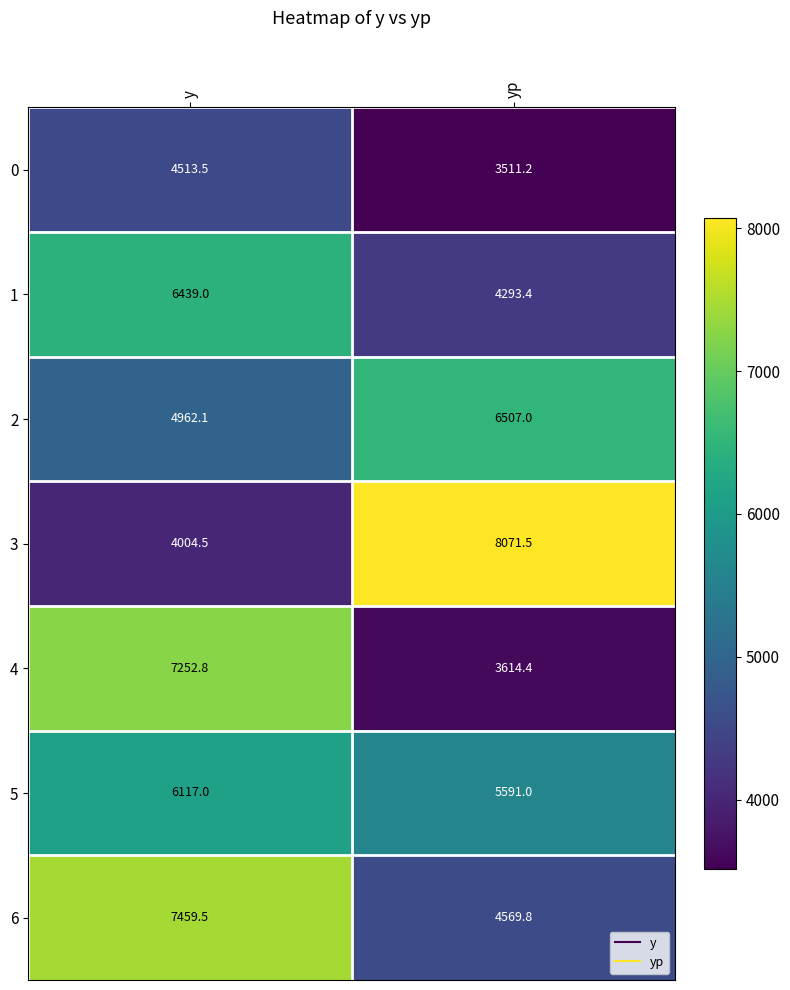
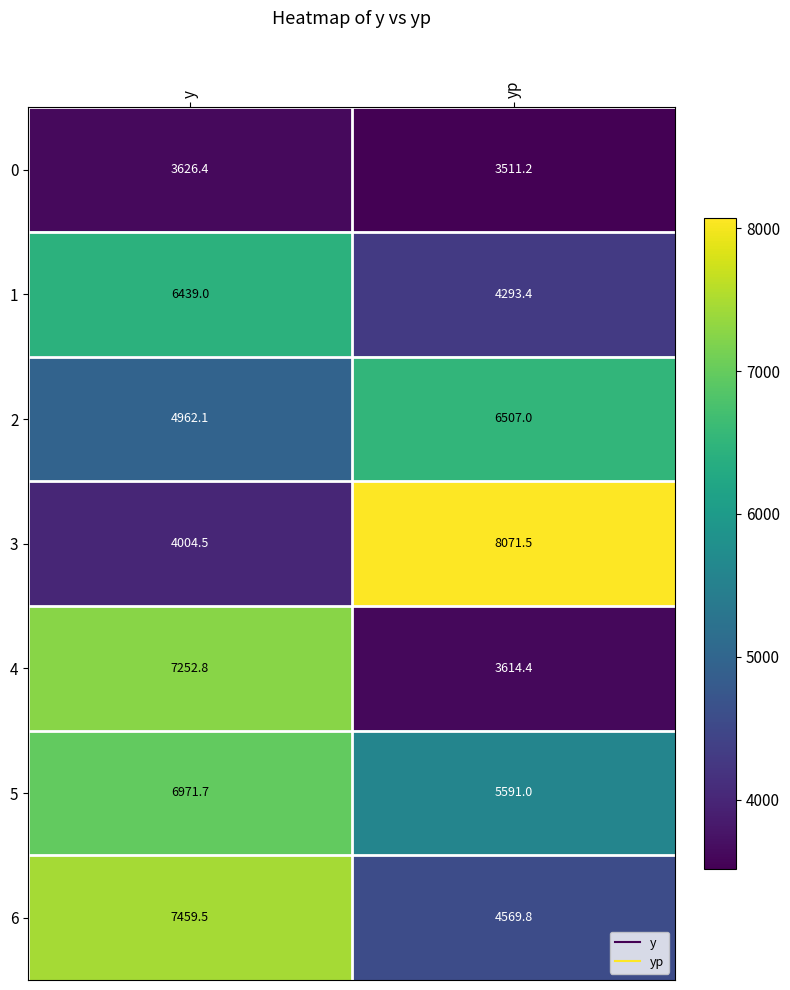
  {
    "0": {
-     "y": 4513.5,
+     "y": 3626.4,
      "yp": 3511.2
    },
    "1": {
      "y": 6439.0,
      "yp": 4293.4
    },
    "2": {
      "y": 4962.1,
      "yp": 6507.0
    },
    "3": {
      "y": 4004.5,
      "yp": 8071.5
    },
    "4": {
      "y": 7252.8,
      "yp": 3614.4
    },
    "5": {
-     "y": 6117.0,
+     "y": 6971.7,
      "yp": 5591.0
    },
    "6": {
      "y": 7459.5,
      "yp": 4569.8
    }
  }
